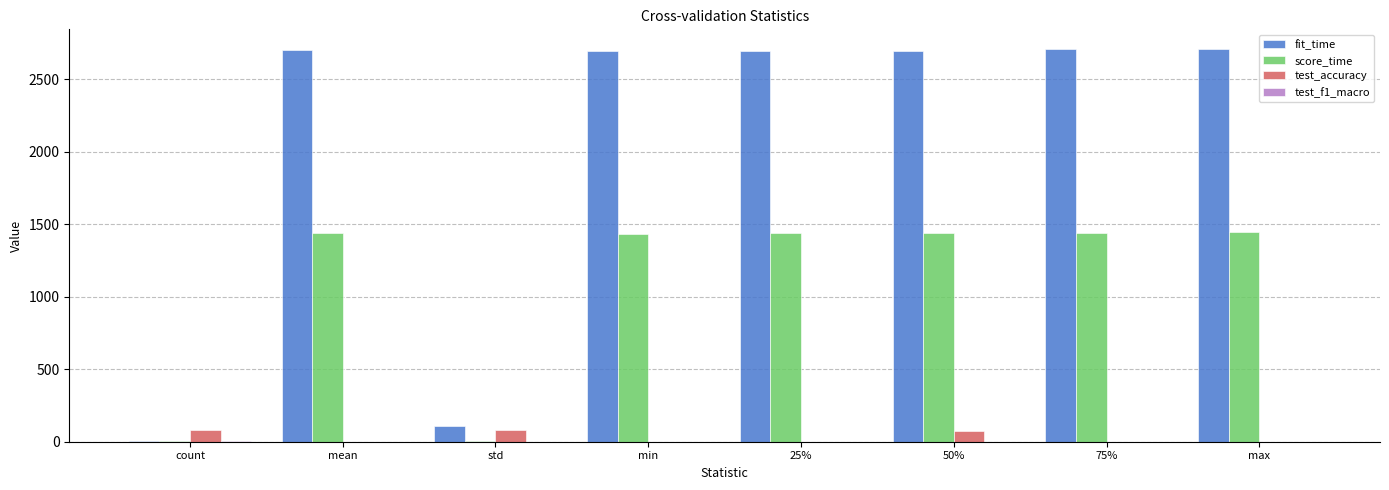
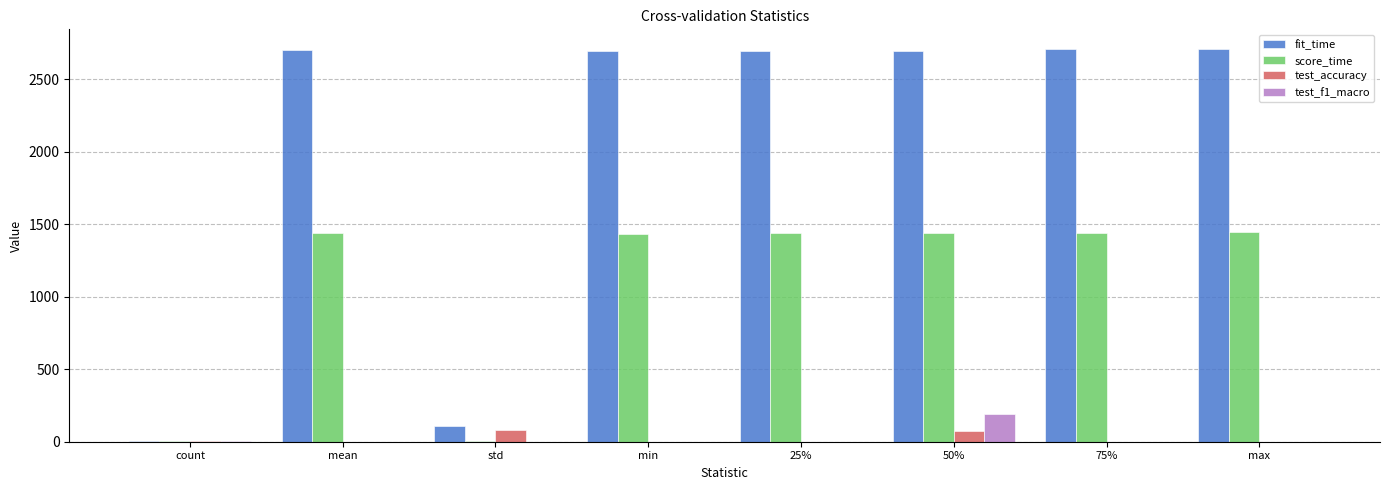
  {
    "fit_time": {
      "mean": 2700,
      "std": 110,
      "min": 2690,
      "25%": 2690,
      "50%": 2700,
      "75%": 2710,
      "max": 2710
    },
    "score_time": {
      "mean": 1440,
      "min": 1440,
      "25%": 1440,
      "50%": 1440,
      "75%": 1440,
      "max": 1440
    },
    "test_accuracy": {
-     "count": 80,
+     "count": 10,
      "std": 80,
      "50%": 70
    },
    "test_f1_macro": {
-     "50%": 0
+     "50%": 190
    }
  }
